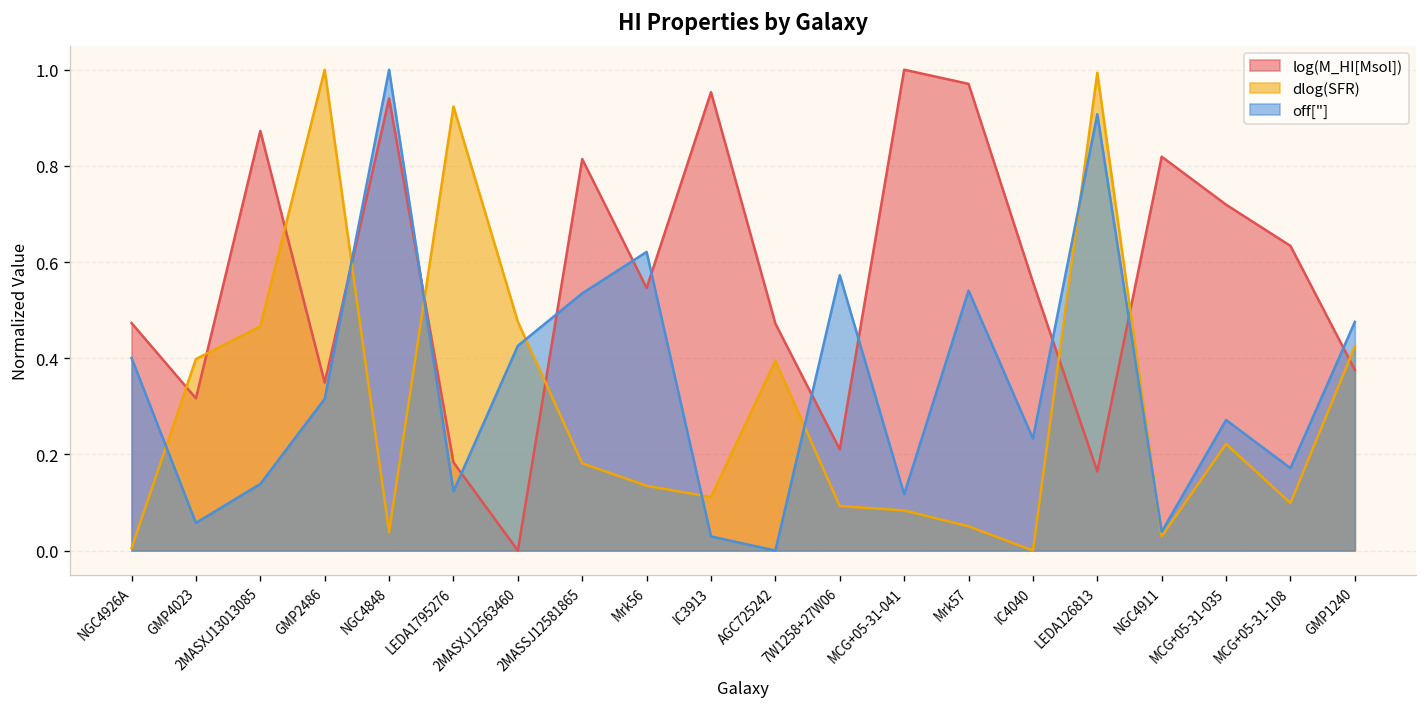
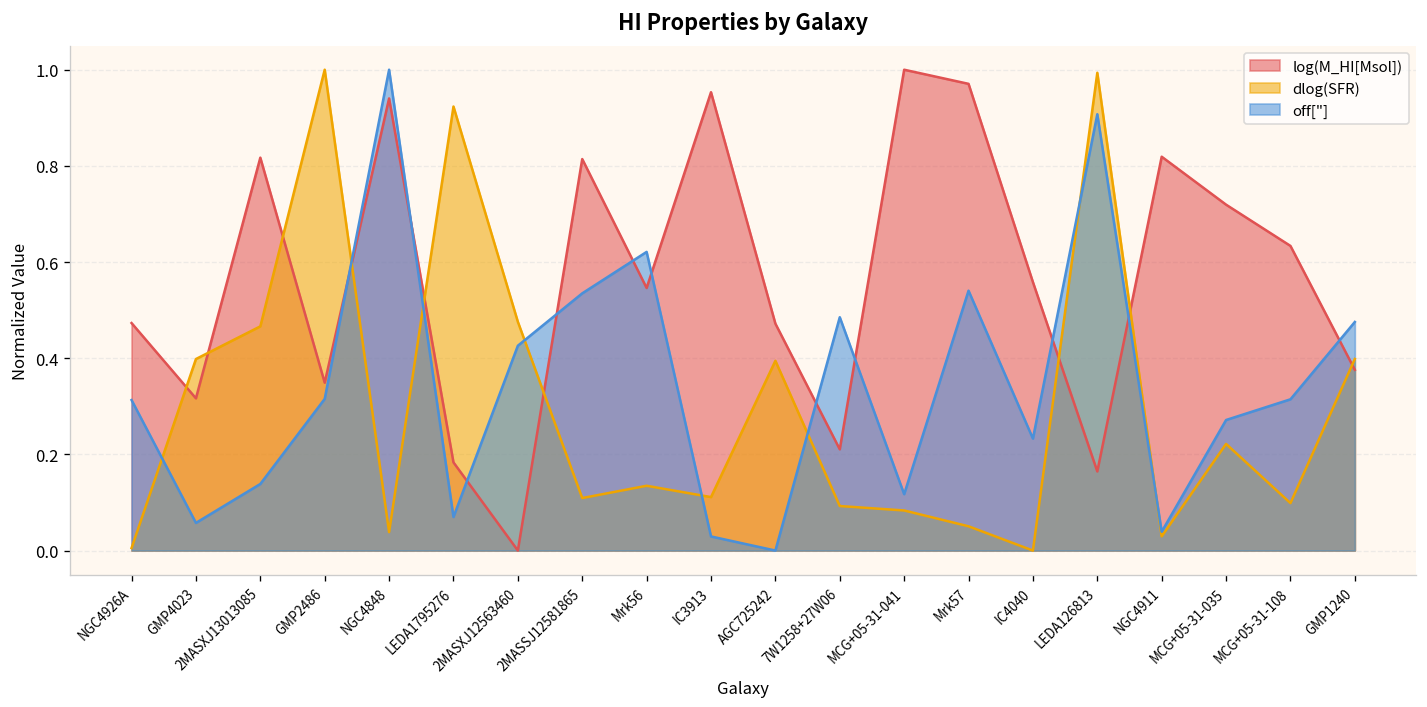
  {
    "log(M_HI[Msol])": {
      "NGC4926A": 0.47,
      "GMP4023": 0.32,
-     "2MASXJ13013085": 0.87,
+     "2MASXJ13013085": 0.82,
      "GMP2486": 0.35,
      "NGC4848": 0.94,
      "LEDA1795276": 0.18,
      "2MASXJ12563460": 0.00,
      "2MASSJ12581865": 0.81,
      "Mrk56": 0.55,
      "IC3913": 0.95,
      "AGC725242": 0.47,
      "7W1258+27W06": 0.21,
      "MCG+05-31-041": 1.00,
      "Mrk57": 0.97,
      "IC4040": 0.56,
      "LEDA126813": 0.16,
      "NGC4911": 0.82,
      "MCG+05-31-035": 0.72,
      "MCG+05-31-108": 0.63,
      "GMP1240": 0.38
    },
    "dlog(SFR)": {
      "NGC4926A": 0.01,
      "GMP4023": 0.40,
      "2MASXJ13013085": 0.47,
      "GMP2486": 1.00,
      "NGC4848": 0.04,
      "LEDA1795276": 0.92,
      "2MASXJ12563460": 0.48,
-     "2MASSJ12581865": 0.18,
+     "2MASSJ12581865": 0.11,
      "Mrk56": 0.13,
      "IC3913": 0.11,
      "AGC725242": 0.39,
      "7W1258+27W06": 0.09,
      "MCG+05-31-041": 0.08,
      "Mrk57": 0.05,
      "IC4040": 0.00,
      "LEDA126813": 0.99,
      "NGC4911": 0.03,
      "MCG+05-31-035": 0.22,
      "MCG+05-31-108": 0.10,
-     "GMP1240": 0.42
+     "GMP1240": 0.40
    },
    "off[\"]": {
-     "NGC4926A": 0.40,
+     "NGC4926A": 0.31,
      "GMP4023": 0.06,
      "2MASXJ13013085": 0.14,
      "GMP2486": 0.32,
      "NGC4848": 1.00,
-     "LEDA1795276": 0.12,
+     "LEDA1795276": 0.07,
      "2MASXJ12563460": 0.43,
      "2MASSJ12581865": 0.53,
      "Mrk56": 0.62,
      "IC3913": 0.03,
      "AGC725242": 0.00,
-     "7W1258+27W06": 0.57,
+     "7W1258+27W06": 0.49,
      "MCG+05-31-041": 0.12,
      "Mrk57": 0.54,
      "IC4040": 0.23,
      "LEDA126813": 0.91,
      "NGC4911": 0.04,
      "MCG+05-31-035": 0.27,
-     "MCG+05-31-108": 0.17,
+     "MCG+05-31-108": 0.31,
      "GMP1240": 0.48
    }
  }
